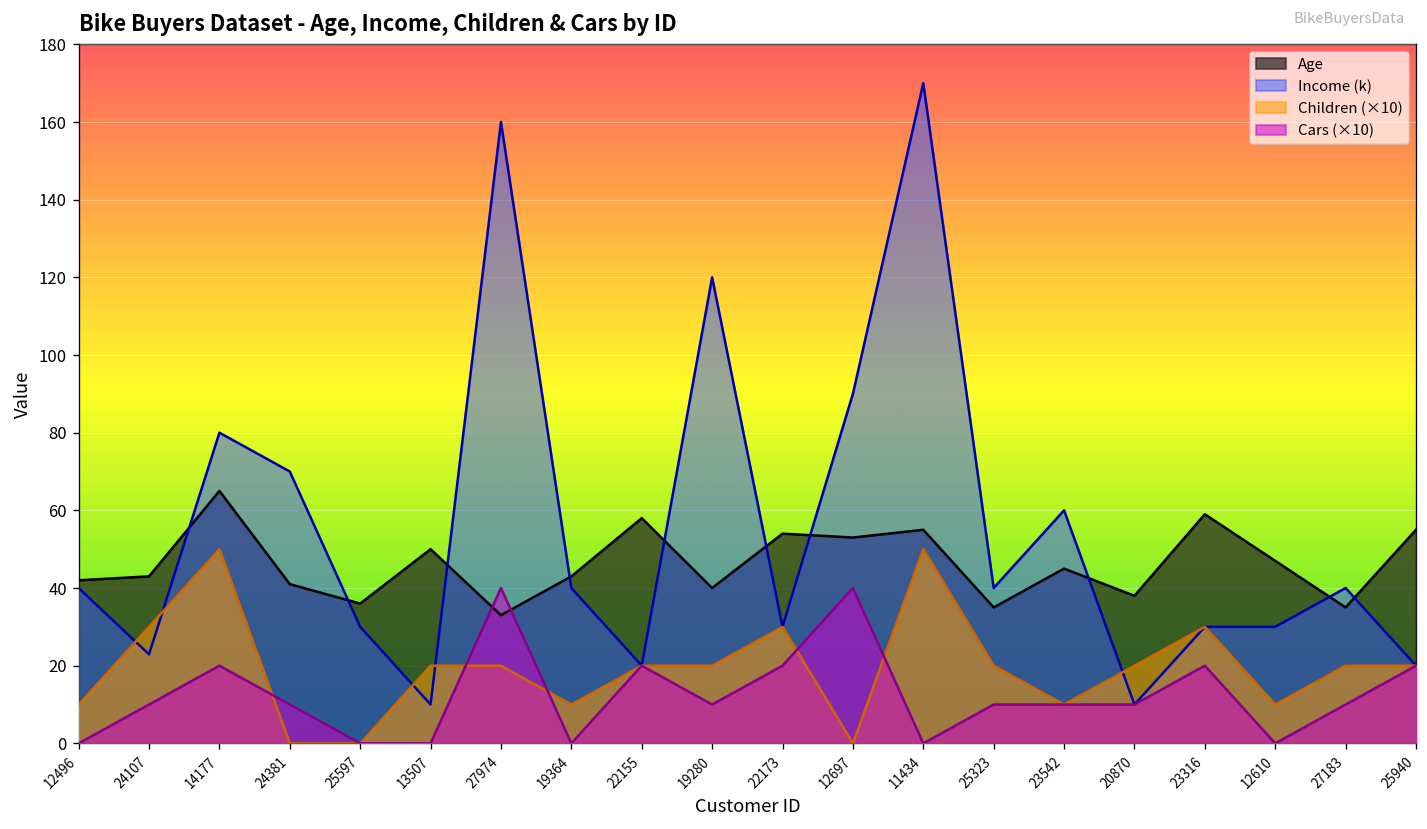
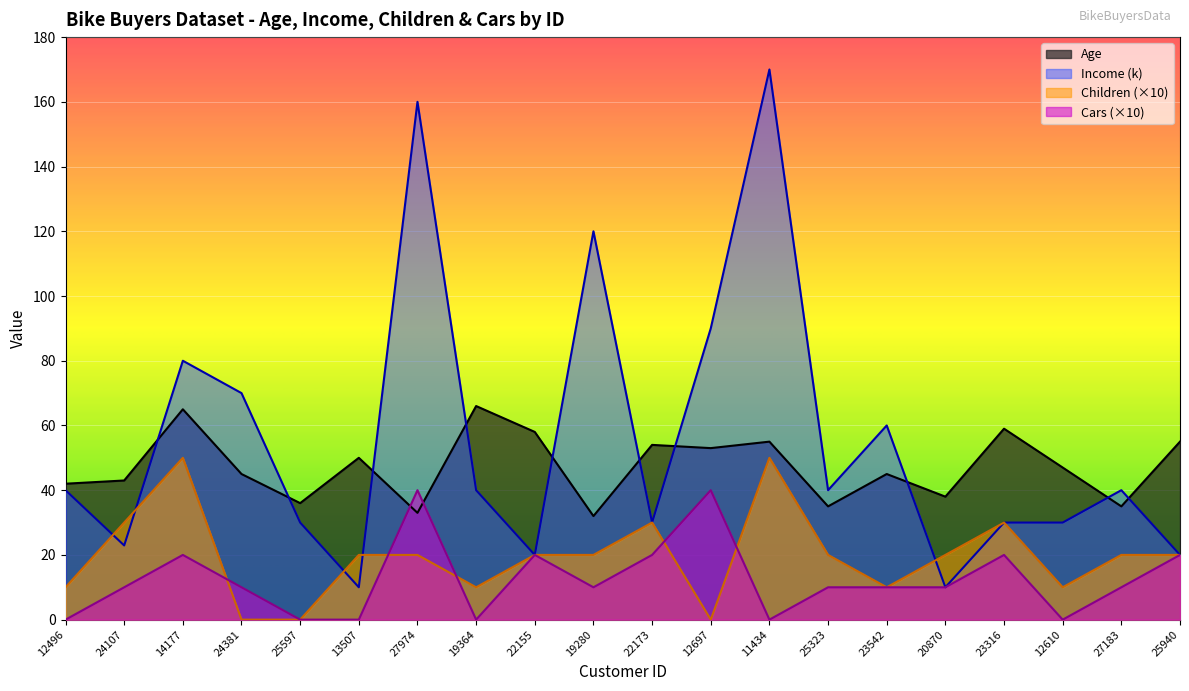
  {
    "Age": {
      "12496": 42,
      "24107": 43,
      "14177": 65,
-     "24381": 41,
+     "24381": 45,
      "25597": 36,
      "13507": 50,
      "27974": 33,
-     "19364": 43,
+     "19364": 66,
      "22155": 58,
-     "19280": 40,
+     "19280": 32,
      "22173": 54,
      "12697": 53,
      "11434": 55,
      "25323": 35,
      "23542": 45,
      "20870": 38,
      "23316": 59,
      "12610": 47,
      "27183": 35,
      "25940": 55
    },
    "Income (k)": {
      "12496": 40,
      "24107": 23,
      "14177": 80,
      "24381": 70,
      "25597": 30,
      "13507": 10,
      "27974": 160,
      "19364": 40,
      "19280": 120,
      "12697": 90,
      "11434": 170,
      "25323": 40,
      "23542": 60,
      "12610": 30,
      "27183": 40
    },
    "Children (×10)": {
      "12496": 10,
      "24107": 30,
      "14177": 50,
      "24381": 0,
      "13507": 20,
      "27974": 20,
      "19364": 10,
      "19280": 20,
      "12697": 0,
      "11434": 50,
      "25323": 20,
      "20870": 20,
      "12610": 10,
      "27183": 20
    },
    "Cars (×10)": {
      "12496": 0,
      "24107": 10,
      "14177": 20,
      "24381": 10,
      "13507": 0,
      "27974": 40,
      "19364": 0,
      "19280": 10,
      "22173": 20,
      "12697": 40,
      "11434": 0,
      "25323": 10,
      "23316": 20,
      "12610": 0,
      "27183": 10
    }
  }
